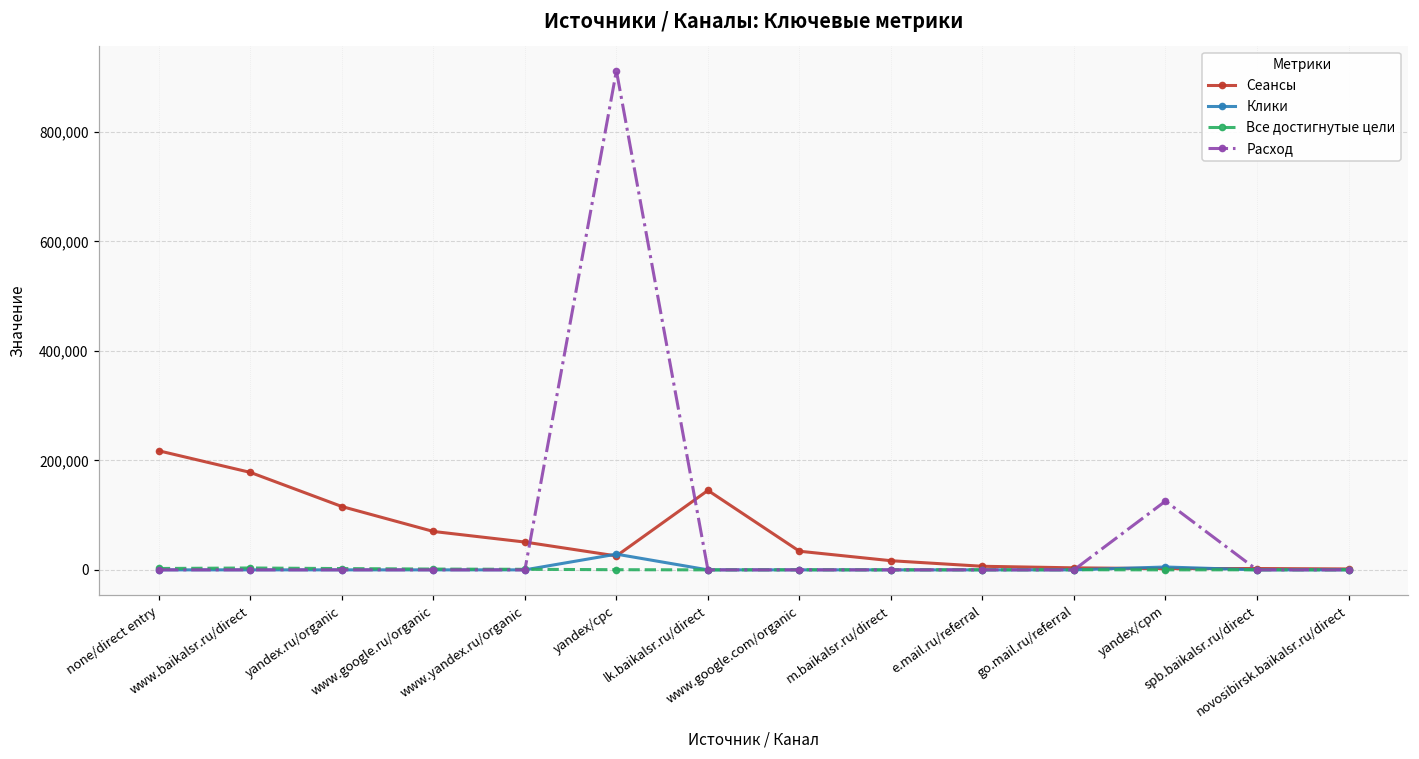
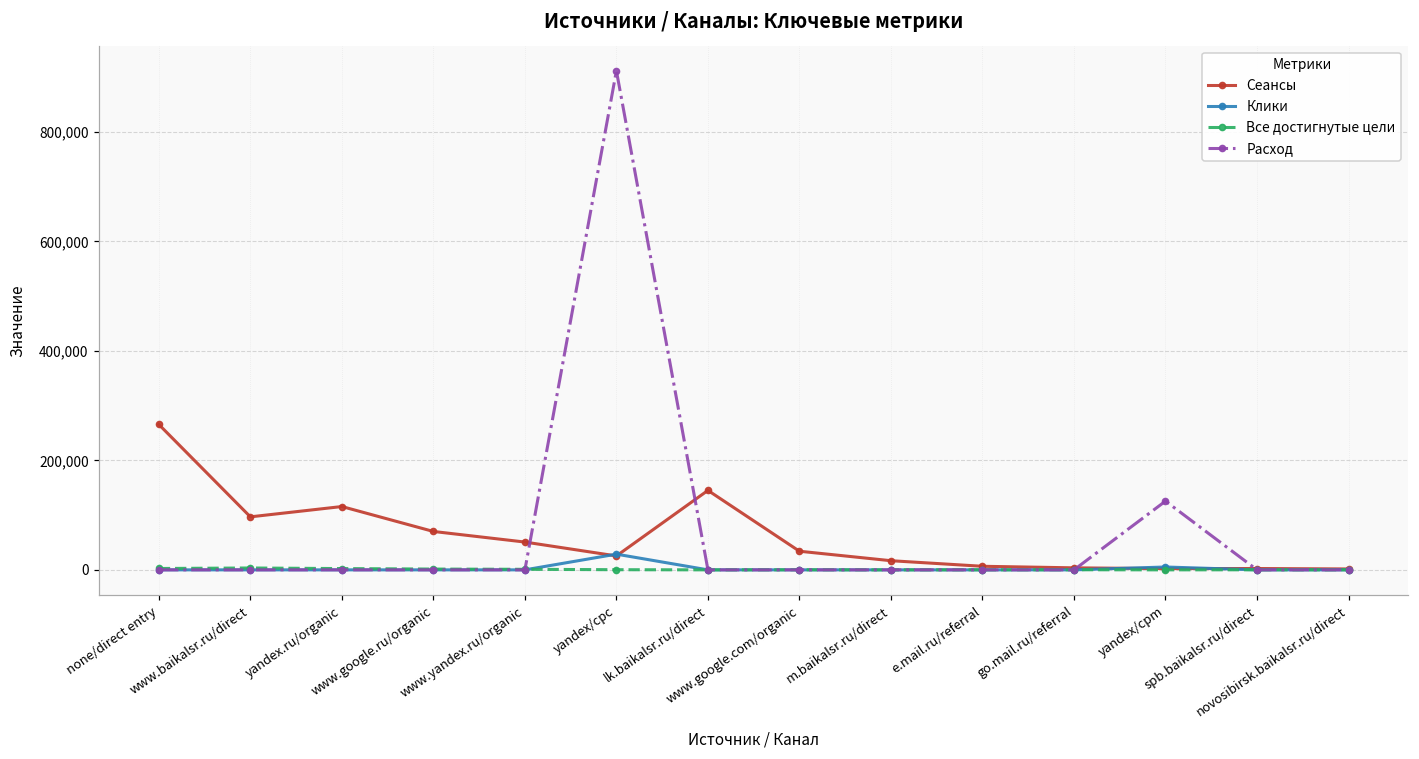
  {
    "Сеансы": {
-     "none/direct entry": "220,000",
-     "www.baikalsr.ru/direct": "180,000",
+     "none/direct entry": "270,000",
+     "www.baikalsr.ru/direct": "100,000",
      "yandex.ru/organic": "120,000",
      "www.google.ru/organic": "70,000",
      "www.yandex.ru/organic": "50,000",
      "lk.baikalsr.ru/direct": "150,000",
      "www.google.com/organic": "30,000",
      "m.baikalsr.ru/direct": "20,000",
      "e.mail.ru/referral": "10,000"
    },
    "Все достигнутые цели": {
      "yandex/cpc": "0"
    },
    "Расход": {
      "yandex/cpc": "910,000",
      "yandex/cpm": "130,000"
    }
  }
